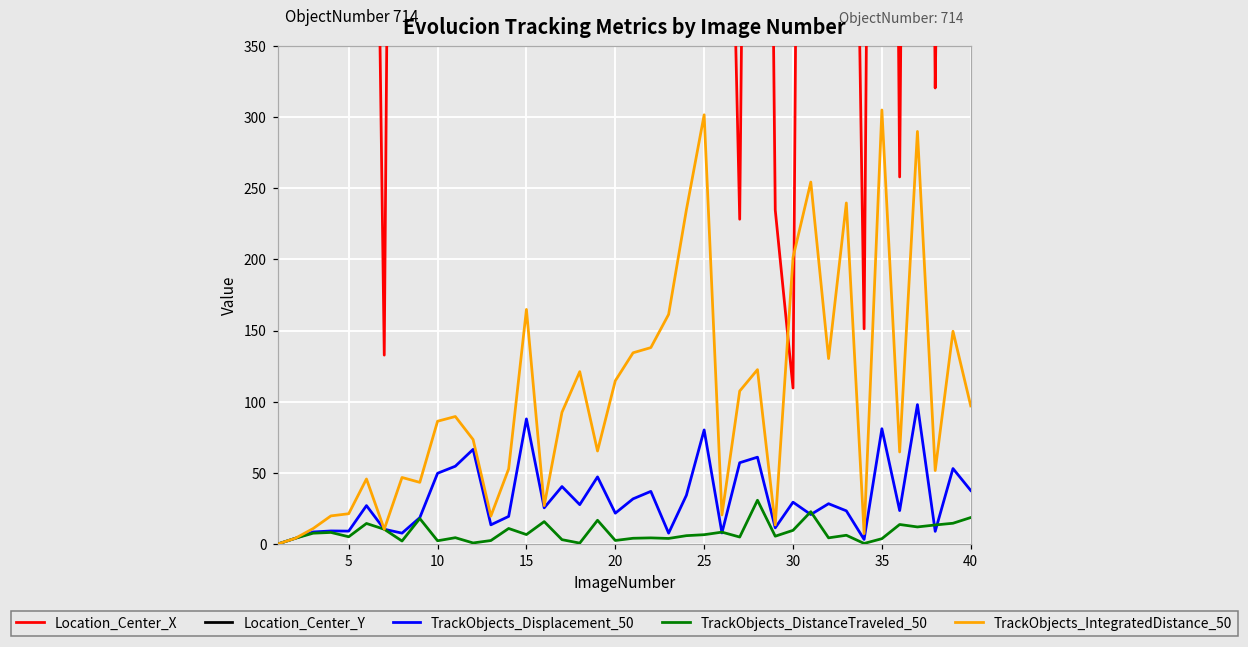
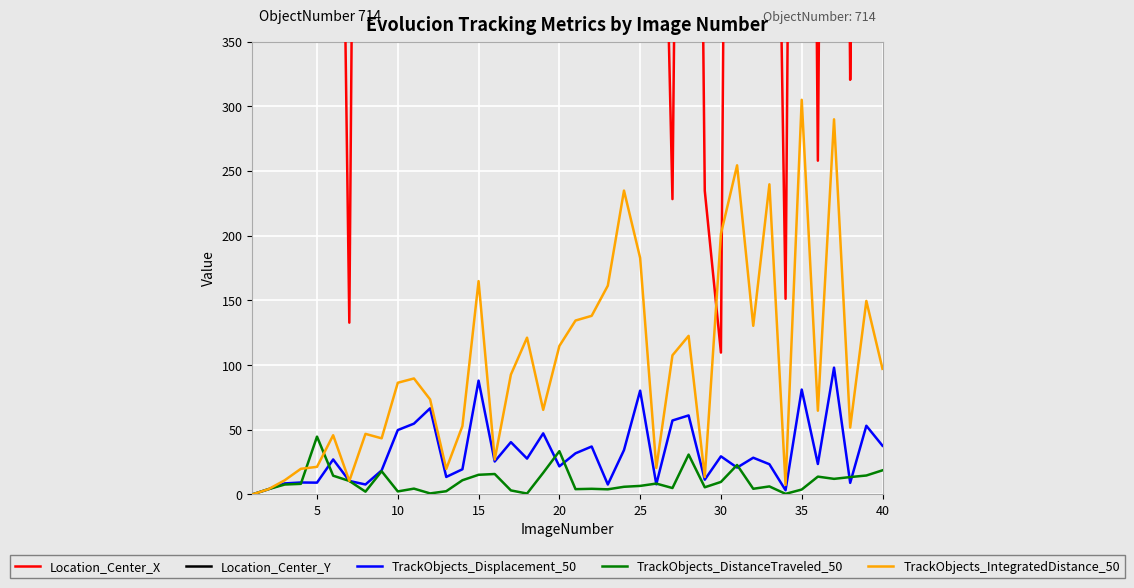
  {
    "Location_Center_X": {
      "30": 110
    },
    "TrackObjects_Displacement_50": {
      "5": 9,
      "10": 50,
      "15": 88,
      "20": 22,
      "25": 80,
      "30": 29,
      "35": 81,
      "40": 38
    },
    "TrackObjects_DistanceTraveled_50": {
-     "5": 5,
+     "5": 45,
      "10": 2,
-     "15": 7,
-     "20": 3,
+     "15": 15,
+     "20": 33,
      "25": 7,
      "30": 10,
      "35": 4,
      "40": 19
    },
    "TrackObjects_IntegratedDistance_50": {
      "5": 21,
      "10": 86,
      "15": 165,
      "20": 115,
-     "25": 302,
+     "25": 183,
      "30": 201,
      "35": 305,
      "40": 97
    }
  }
